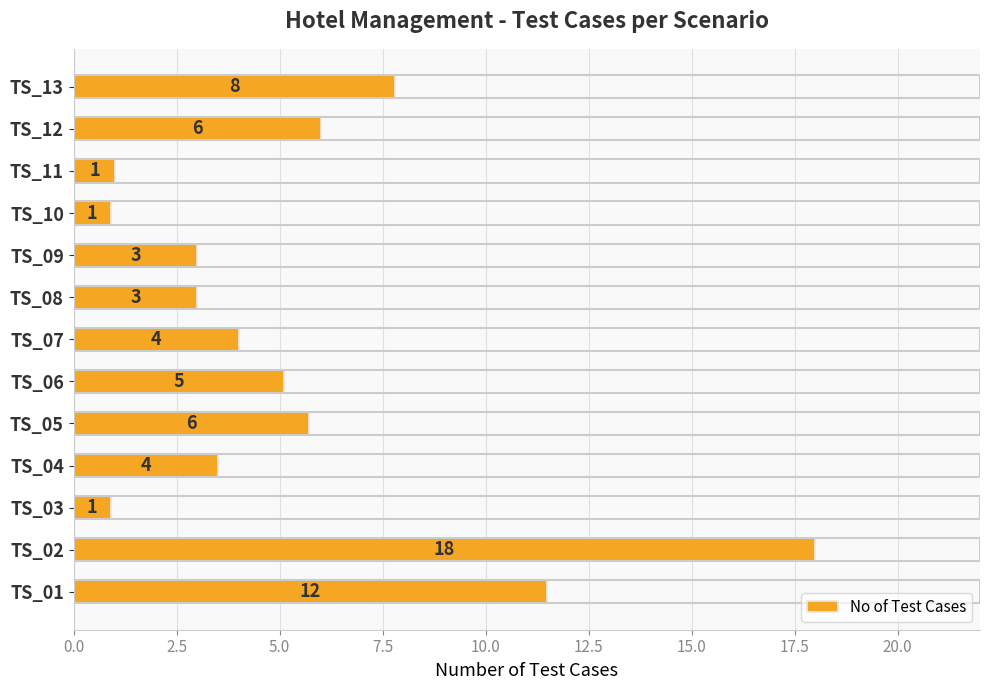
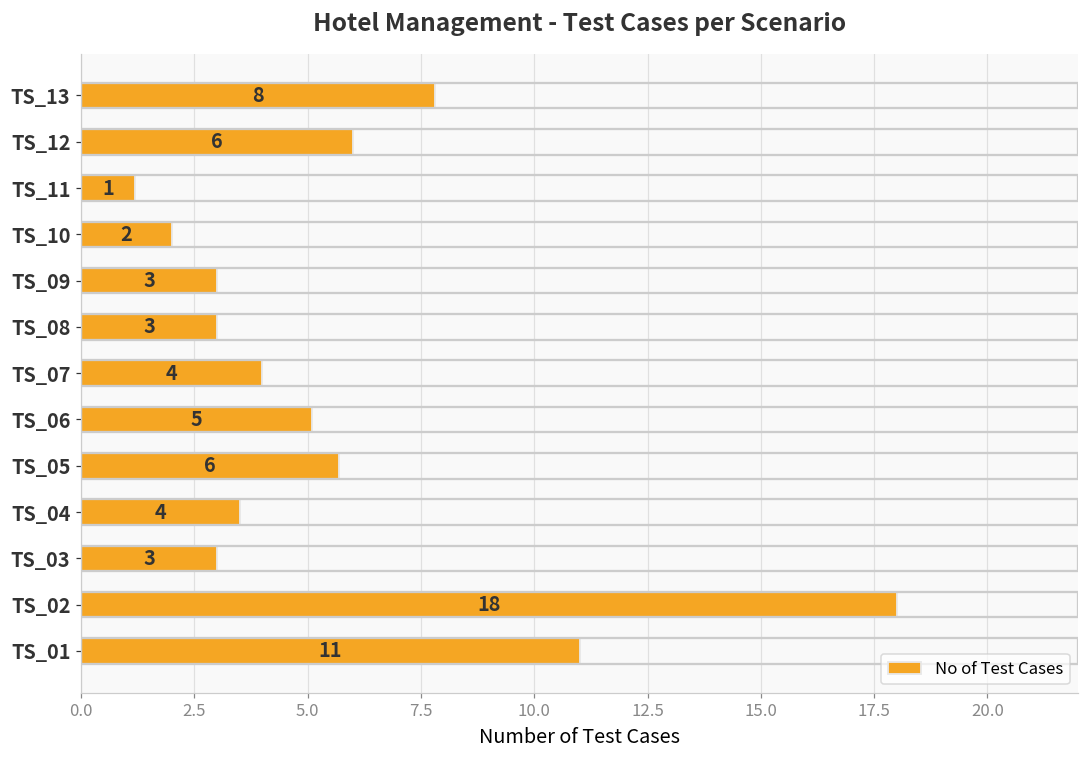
  {
    "TS_13": 8,
    "TS_12": 6,
-   "TS_11": 1.0,
-   "TS_10": 1,
+   "TS_11": 1.2,
+   "TS_10": 2,
    "TS_09": 3,
    "TS_08": 3,
    "TS_07": 4,
    "TS_06": 5,
    "TS_05": 6,
    "TS_04": 4,
-   "TS_03": 1,
+   "TS_03": 3,
    "TS_02": 18,
-   "TS_01": 12
+   "TS_01": 11
  }
